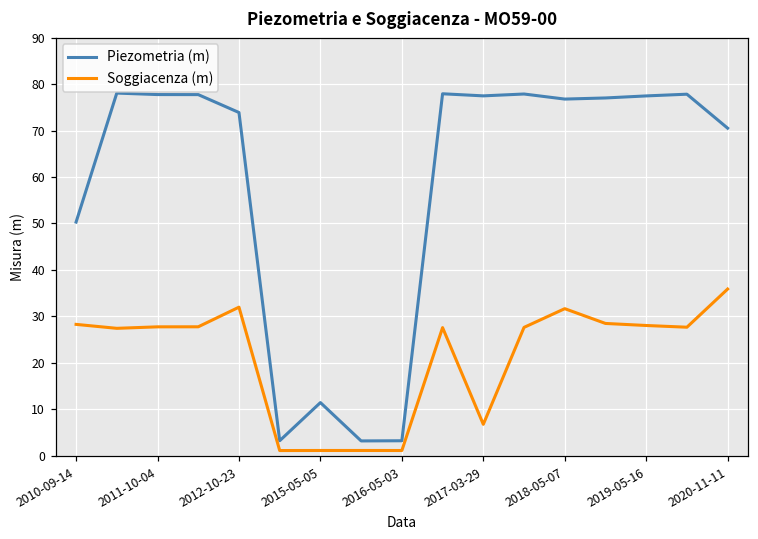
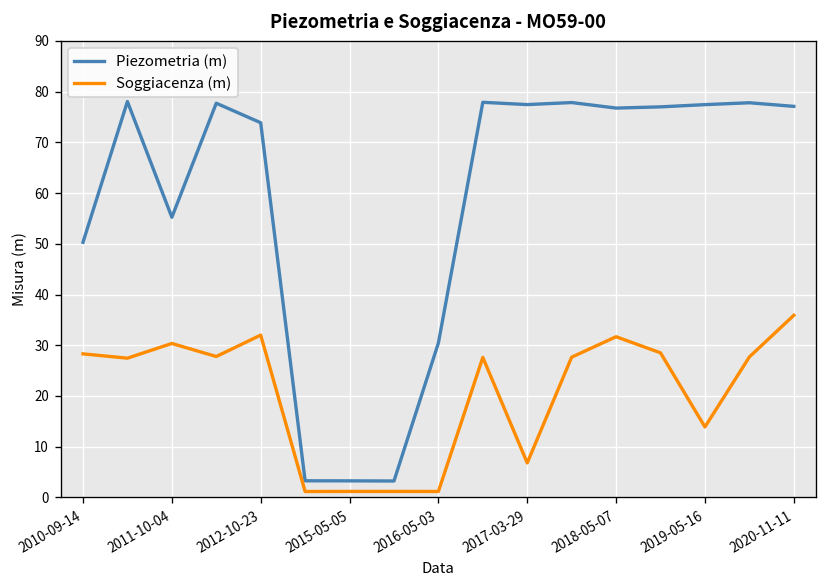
  {
    "Piezometria (m)": {
      "2010-09-14": 50,
-     "2011-10-04": 78,
+     "2011-10-04": 55,
      "2012-10-23": 74,
-     "2015-05-05": 11,
-     "2016-05-03": 3,
+     "2015-05-05": 3,
+     "2016-05-03": 30,
      "2017-03-29": 77,
      "2018-05-07": 77,
      "2019-05-16": 77,
-     "2020-11-11": 71
+     "2020-11-11": 77
    },
    "Soggiacenza (m)": {
      "2010-09-14": 28,
-     "2011-10-04": 28,
+     "2011-10-04": 30,
      "2012-10-23": 32,
      "2015-05-05": 1,
      "2016-05-03": 1,
      "2017-03-29": 7,
      "2018-05-07": 32,
-     "2019-05-16": 28,
+     "2019-05-16": 14,
      "2020-11-11": 36
    }
  }
